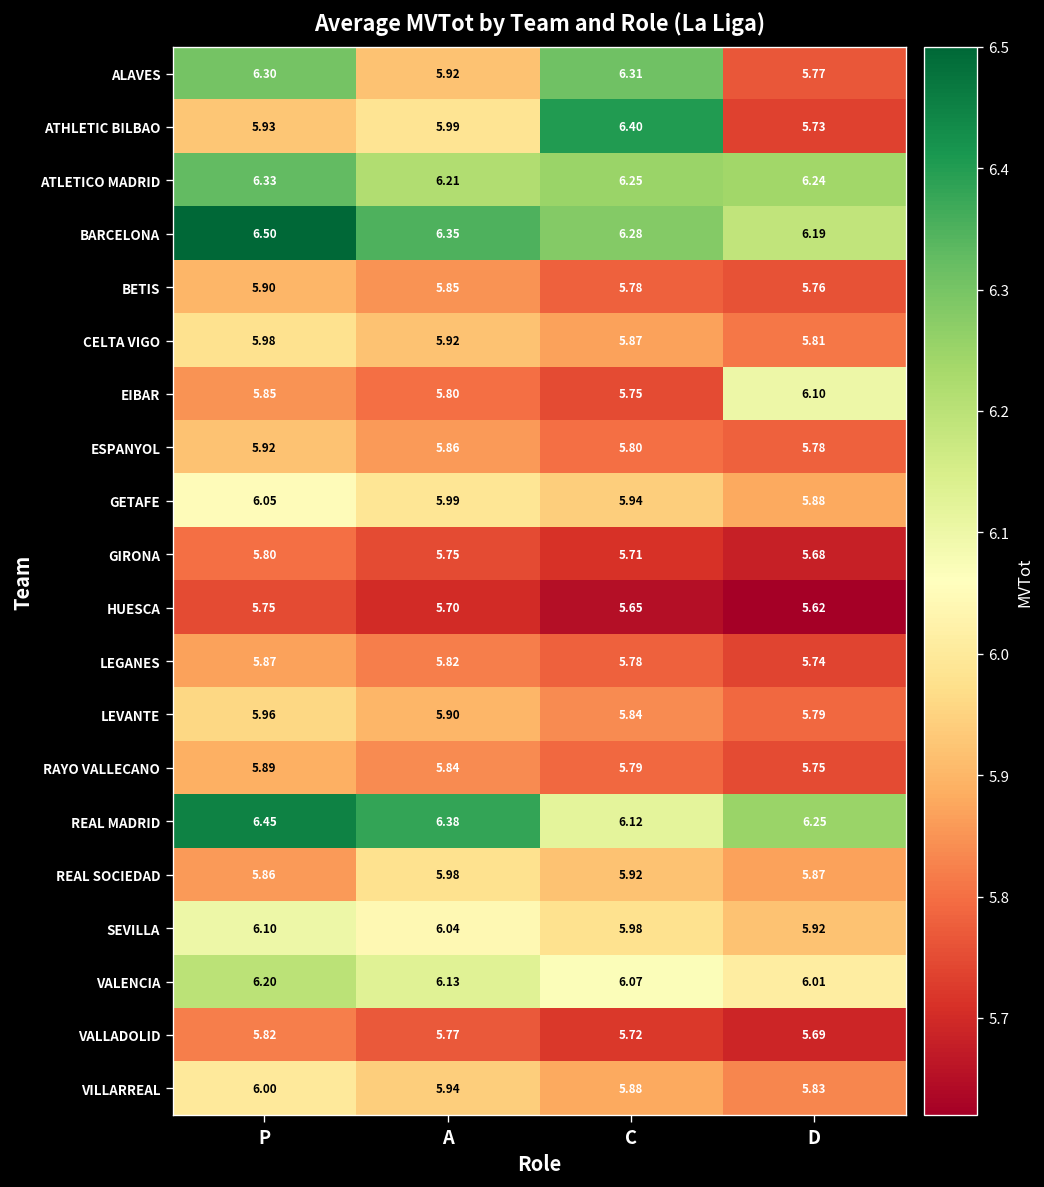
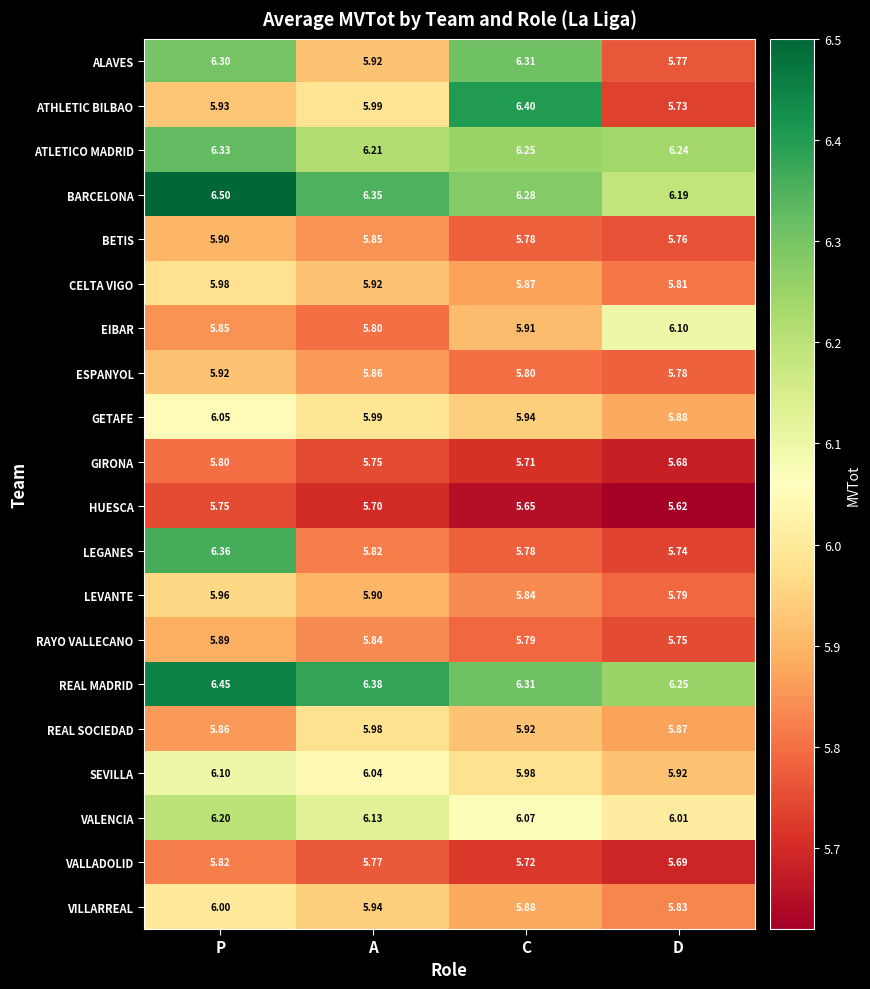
  {
    "ALAVES": {
      "P": 6.30,
      "A": 5.92,
      "C": 6.31,
      "D": 5.77
    },
    "ATHLETIC BILBAO": {
      "P": 5.93,
      "A": 5.99,
      "C": 6.40,
      "D": 5.73
    },
    "ATLETICO MADRID": {
      "P": 6.33,
      "A": 6.21,
      "C": 6.25,
      "D": 6.24
    },
    "BARCELONA": {
      "P": 6.50,
      "A": 6.35,
      "C": 6.28,
      "D": 6.19
    },
    "BETIS": {
      "P": 5.90,
      "A": 5.85,
      "C": 5.78,
      "D": 5.76
    },
    "CELTA VIGO": {
      "P": 5.98,
      "A": 5.92,
      "C": 5.87,
      "D": 5.81
    },
    "EIBAR": {
      "P": 5.85,
      "A": 5.80,
-     "C": 5.75,
+     "C": 5.91,
      "D": 6.10
    },
    "ESPANYOL": {
      "P": 5.92,
      "A": 5.86,
      "C": 5.80,
      "D": 5.78
    },
    "GETAFE": {
      "P": 6.05,
      "A": 5.99,
      "C": 5.94,
      "D": 5.88
    },
    "GIRONA": {
      "P": 5.80,
      "A": 5.75,
      "C": 5.71,
      "D": 5.68
    },
    "HUESCA": {
      "P": 5.75,
      "A": 5.70,
      "C": 5.65,
      "D": 5.62
    },
    "LEGANES": {
-     "P": 5.87,
+     "P": 6.36,
      "A": 5.82,
      "C": 5.78,
      "D": 5.74
    },
    "LEVANTE": {
      "P": 5.96,
      "A": 5.90,
      "C": 5.84,
      "D": 5.79
    },
    "RAYO VALLECANO": {
      "P": 5.89,
      "A": 5.84,
      "C": 5.79,
      "D": 5.75
    },
    "REAL MADRID": {
      "P": 6.45,
      "A": 6.38,
-     "C": 6.12,
+     "C": 6.31,
      "D": 6.25
    },
    "REAL SOCIEDAD": {
      "P": 5.86,
      "A": 5.98,
      "C": 5.92,
      "D": 5.87
    },
    "SEVILLA": {
      "P": 6.10,
      "A": 6.04,
      "C": 5.98,
      "D": 5.92
    },
    "VALENCIA": {
      "P": 6.20,
      "A": 6.13,
      "C": 6.07,
      "D": 6.01
    },
    "VALLADOLID": {
      "P": 5.82,
      "A": 5.77,
      "C": 5.72,
      "D": 5.69
    },
    "VILLARREAL": {
      "P": 6.00,
      "A": 5.94,
      "C": 5.88,
      "D": 5.83
    }
  }
